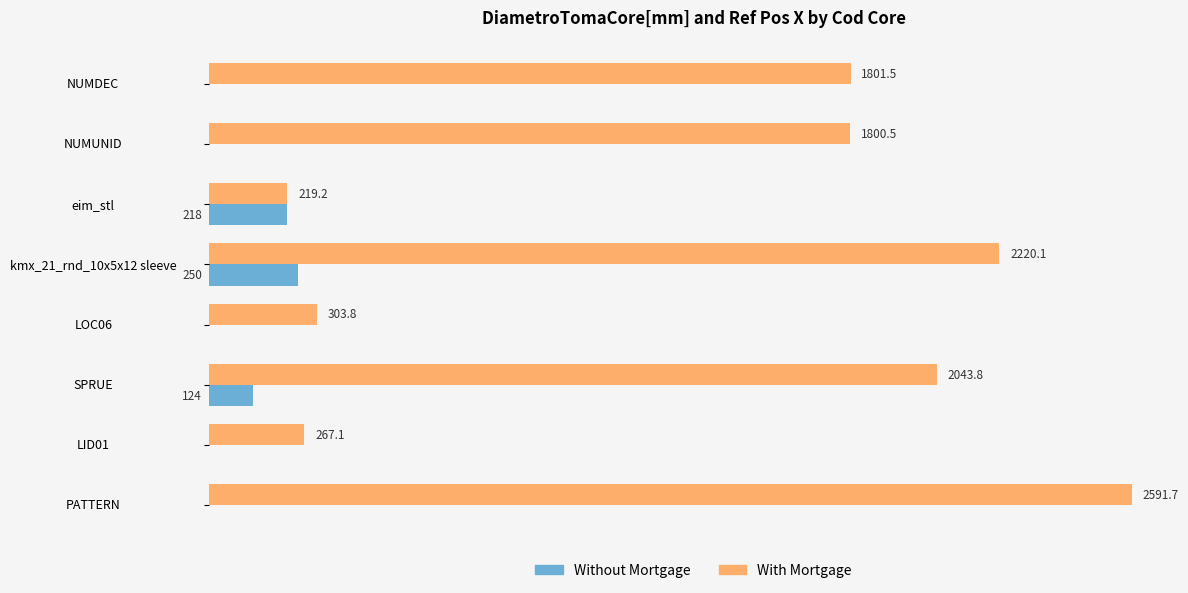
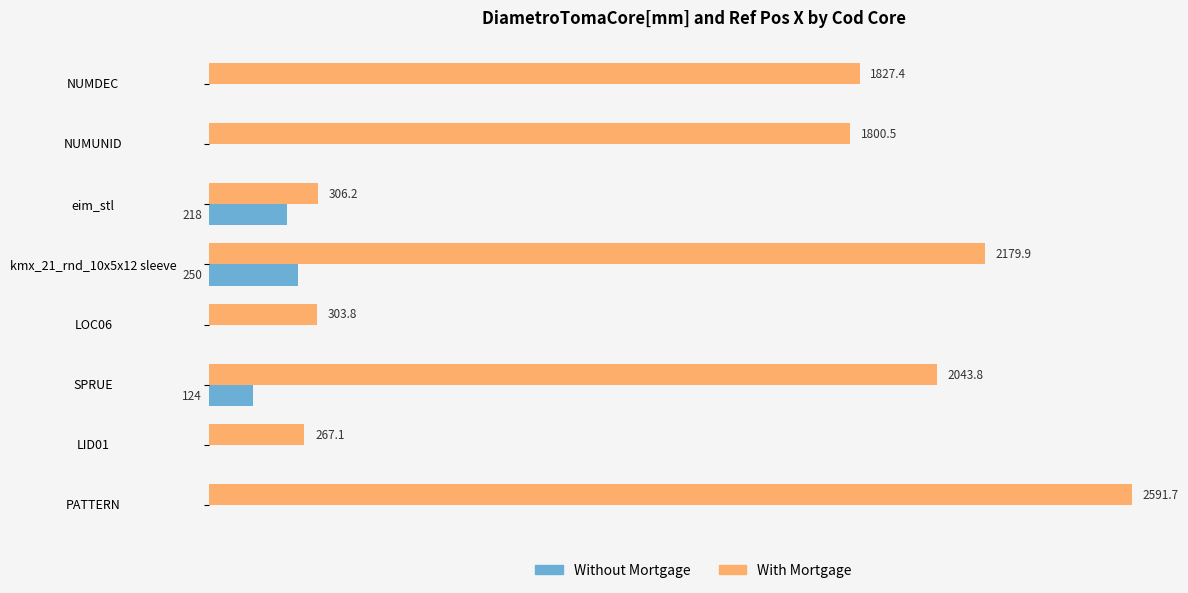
  {
    "With Mortgage": {
-     "NUMDEC": 1801.5,
+     "NUMDEC": 1827.4,
      "NUMUNID": 1800.5,
-     "eim_stl": 219.2,
-     "kmx_21_rnd_10x5x12 sleeve": 2220.1,
+     "eim_stl": 306.2,
+     "kmx_21_rnd_10x5x12 sleeve": 2179.9,
      "LOC06": 303.8,
      "SPRUE": 2043.8,
      "LID01": 267.1,
      "PATTERN": 2591.7
    }
  }
